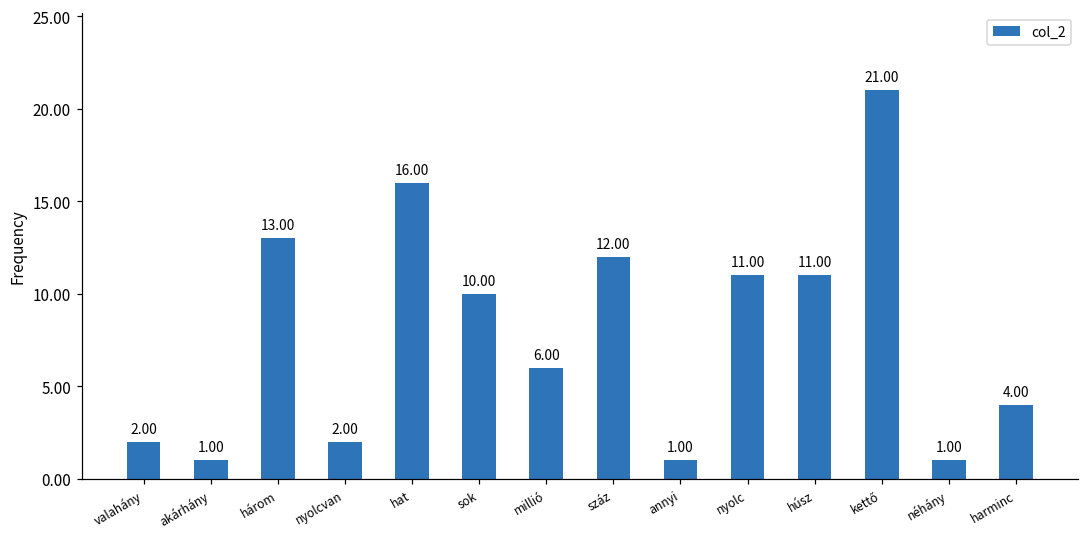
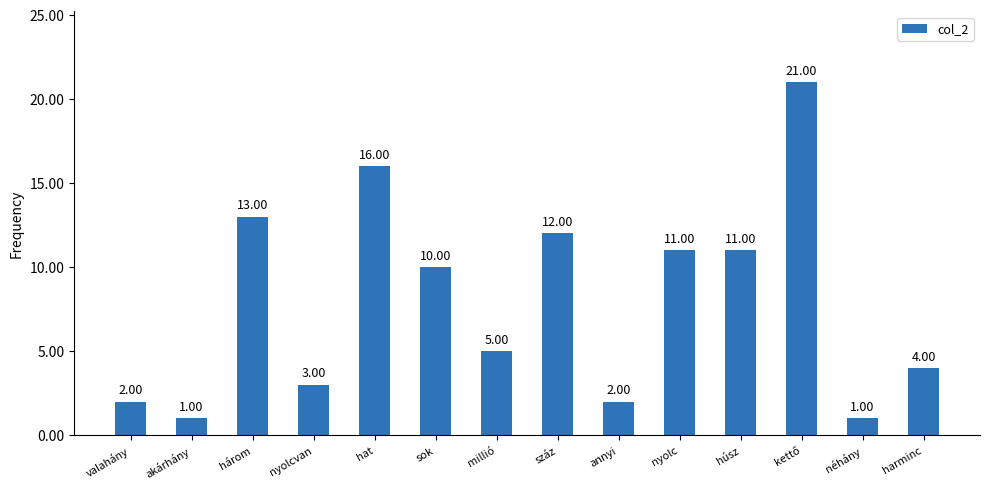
  {
    "valahány": 2.00,
    "akárhány": 1.00,
    "három": 13.00,
-   "nyolcvan": 2.00,
+   "nyolcvan": 3.00,
    "hat": 16.00,
    "sok": 10.00,
-   "millió": 6.00,
+   "millió": 5.00,
    "száz": 12.00,
-   "annyi": 1.00,
+   "annyi": 2.00,
    "nyolc": 11.00,
    "húsz": 11.00,
    "kettő": 21.00,
    "néhány": 1.00,
    "harminc": 4.00
  }
